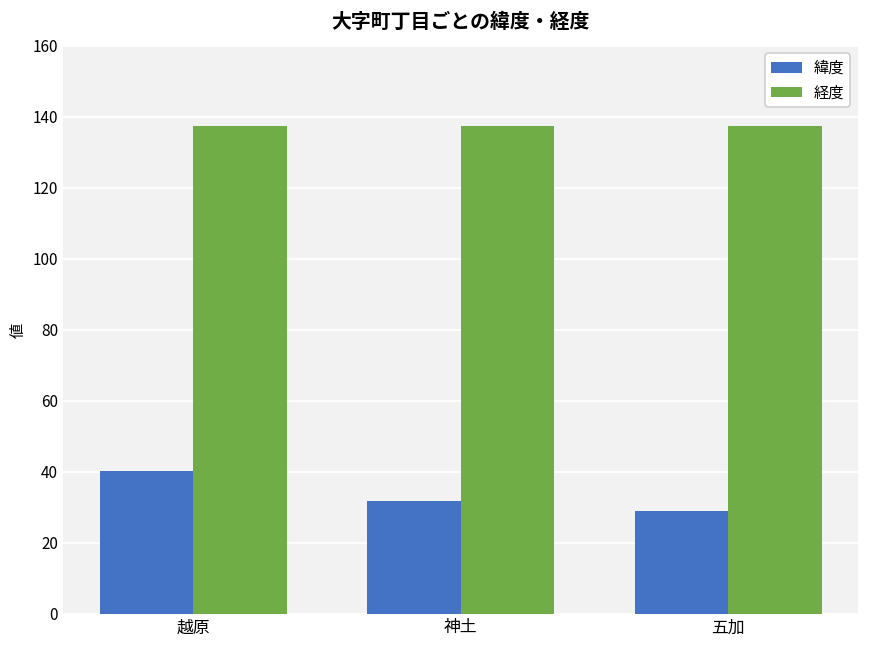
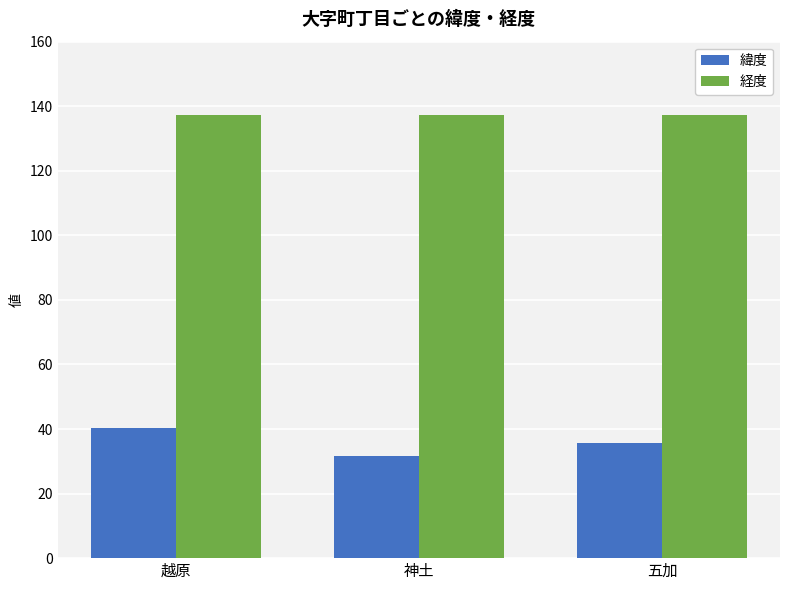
  {
    "緯度": {
      "越原": 40,
      "神土": 32,
-     "五加": 29
+     "五加": 36
    },
    "経度": {
      "越原": 137,
      "神土": 137,
      "五加": 137
    }
  }
